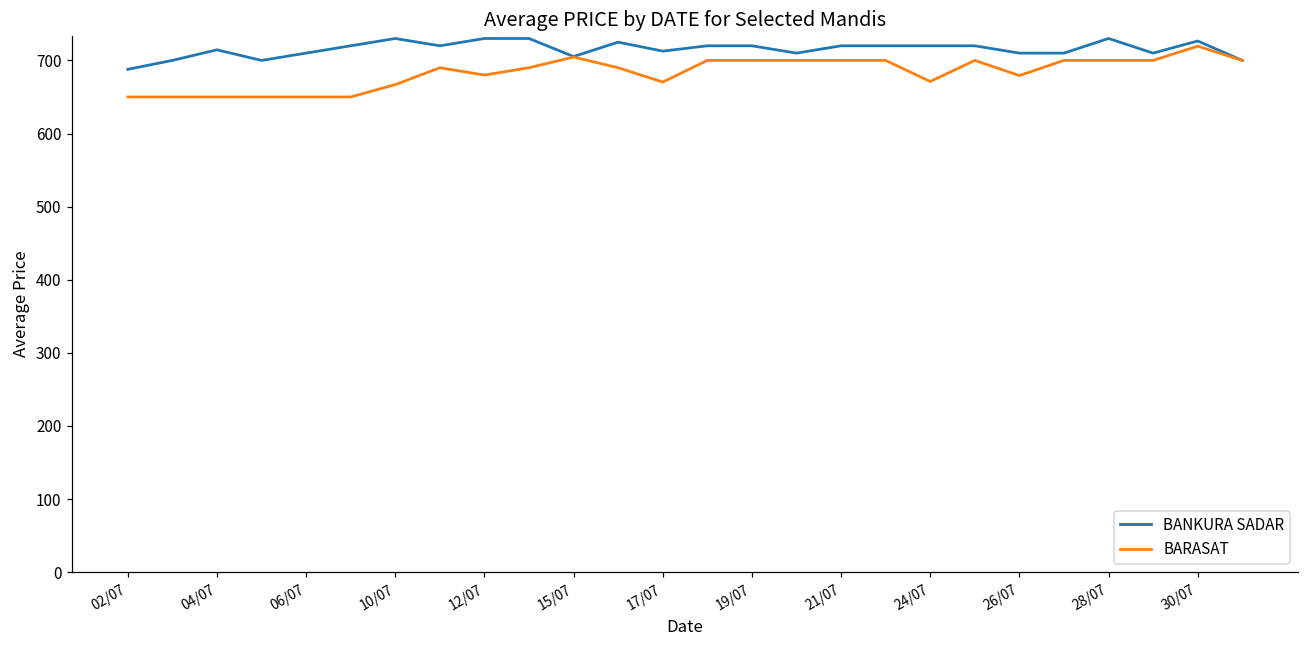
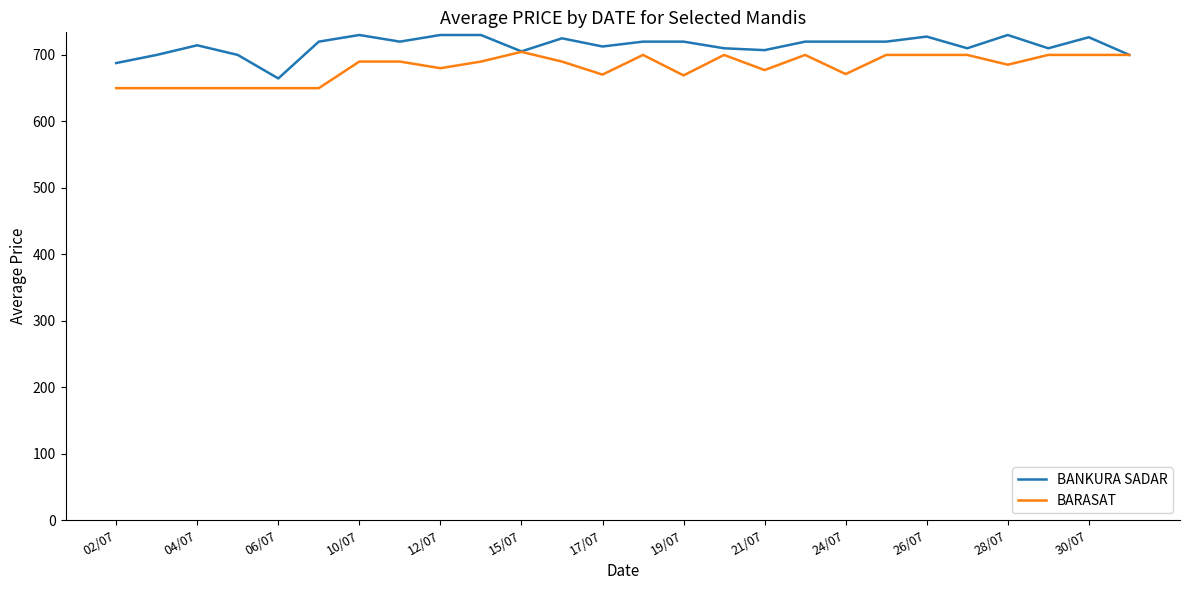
  {
    "BANKURA SADAR": {
      "02/07": 690,
      "04/07": 710,
-     "06/07": 710,
+     "06/07": 660,
      "10/07": 730,
      "12/07": 730,
      "17/07": 710,
      "19/07": 720,
-     "21/07": 720,
+     "21/07": 710,
      "24/07": 720,
-     "26/07": 710,
+     "26/07": 730,
      "28/07": 730,
      "30/07": 730
    },
    "BARASAT": {
      "02/07": 650,
      "04/07": 650,
      "06/07": 650,
-     "10/07": 670,
+     "10/07": 690,
      "12/07": 680,
      "17/07": 670,
-     "19/07": 700,
-     "21/07": 700,
+     "19/07": 670,
+     "21/07": 680,
      "24/07": 670,
-     "26/07": 680,
-     "28/07": 700,
-     "30/07": 720
+     "26/07": 700,
+     "28/07": 690,
+     "30/07": 700
    }
  }
